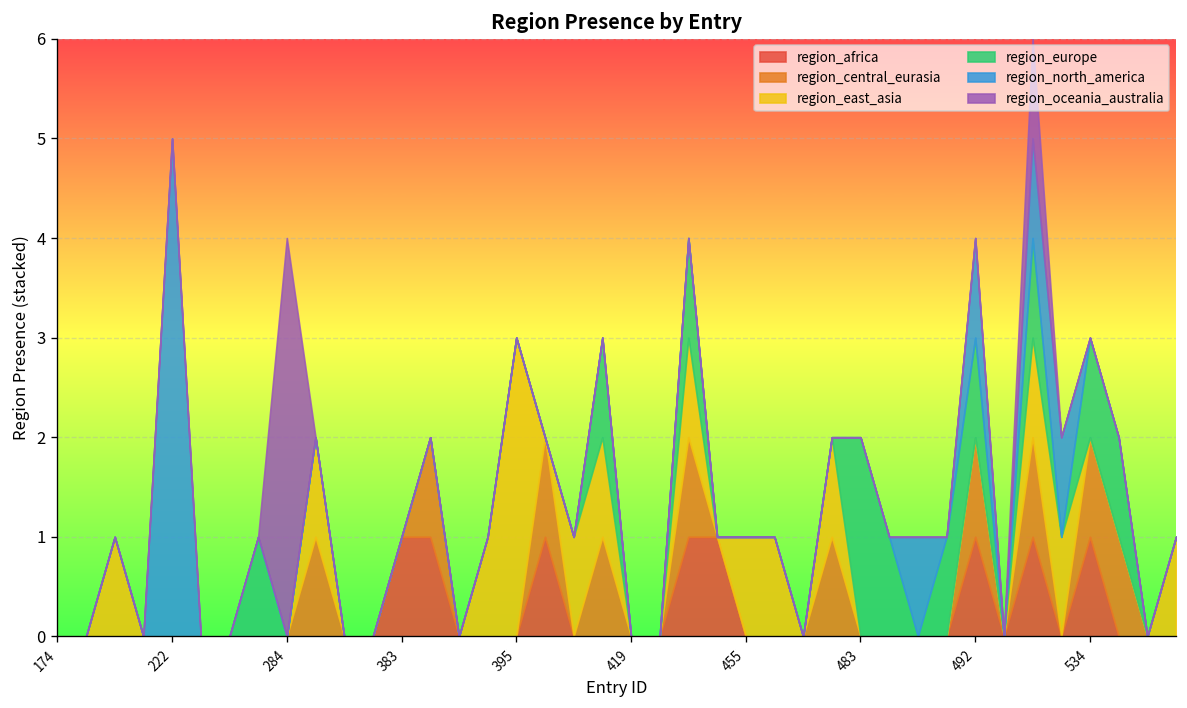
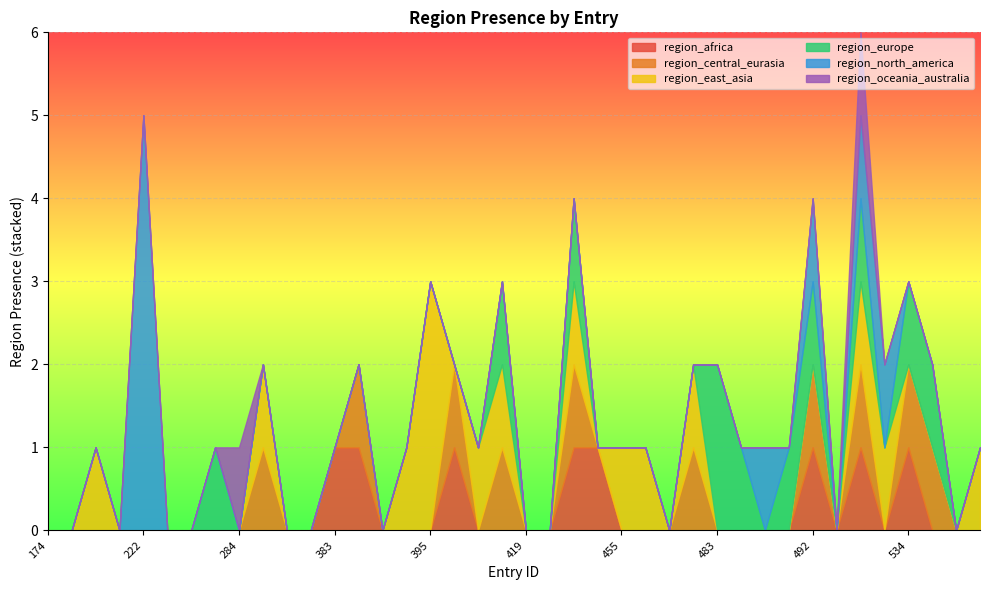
  {
    "region_europe": {
      "492": 1
    },
    "region_oceania_australia": {
-     "284": 4
+     "284": 1
    }
  }
